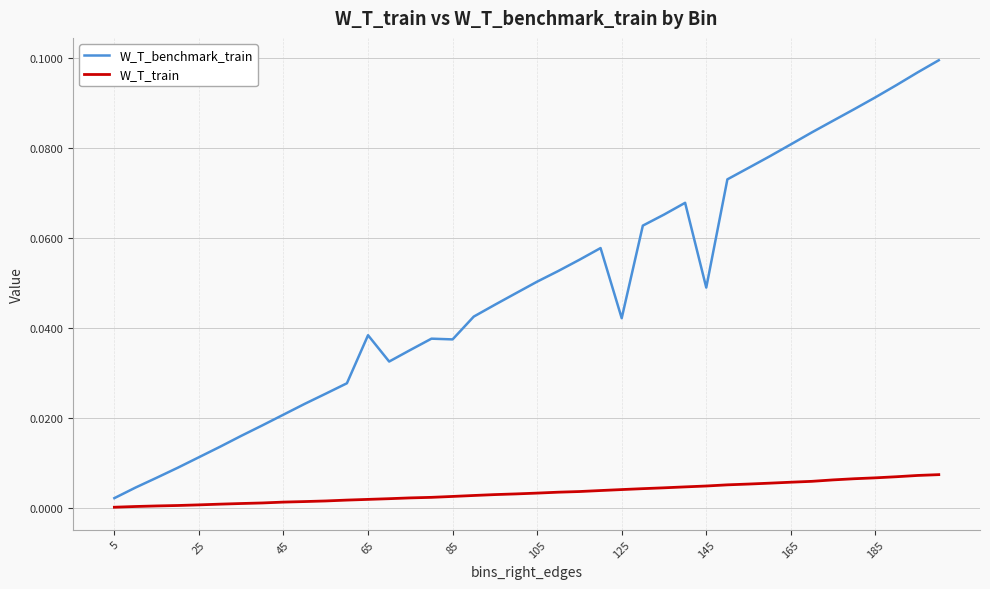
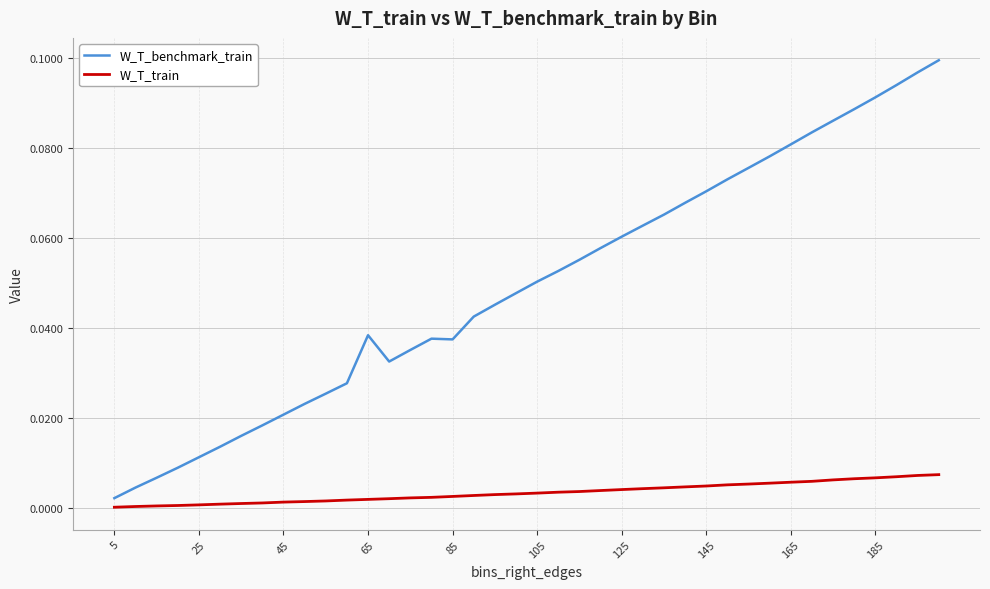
  {
    "W_T_benchmark_train": {
      "5": 0.002,
      "25": 0.011,
      "45": 0.021,
      "65": 0.038,
      "85": 0.037,
      "105": 0.050,
-     "125": 0.042,
-     "145": 0.049,
+     "125": 0.060,
+     "145": 0.070,
      "165": 0.081,
      "185": 0.091
    },
    "W_T_train": {
      "5": 0.000,
      "25": 0.001,
      "45": 0.001,
      "65": 0.002,
      "85": 0.003,
      "105": 0.003,
      "125": 0.004,
      "145": 0.005,
      "165": 0.006,
      "185": 0.007
    }
  }
